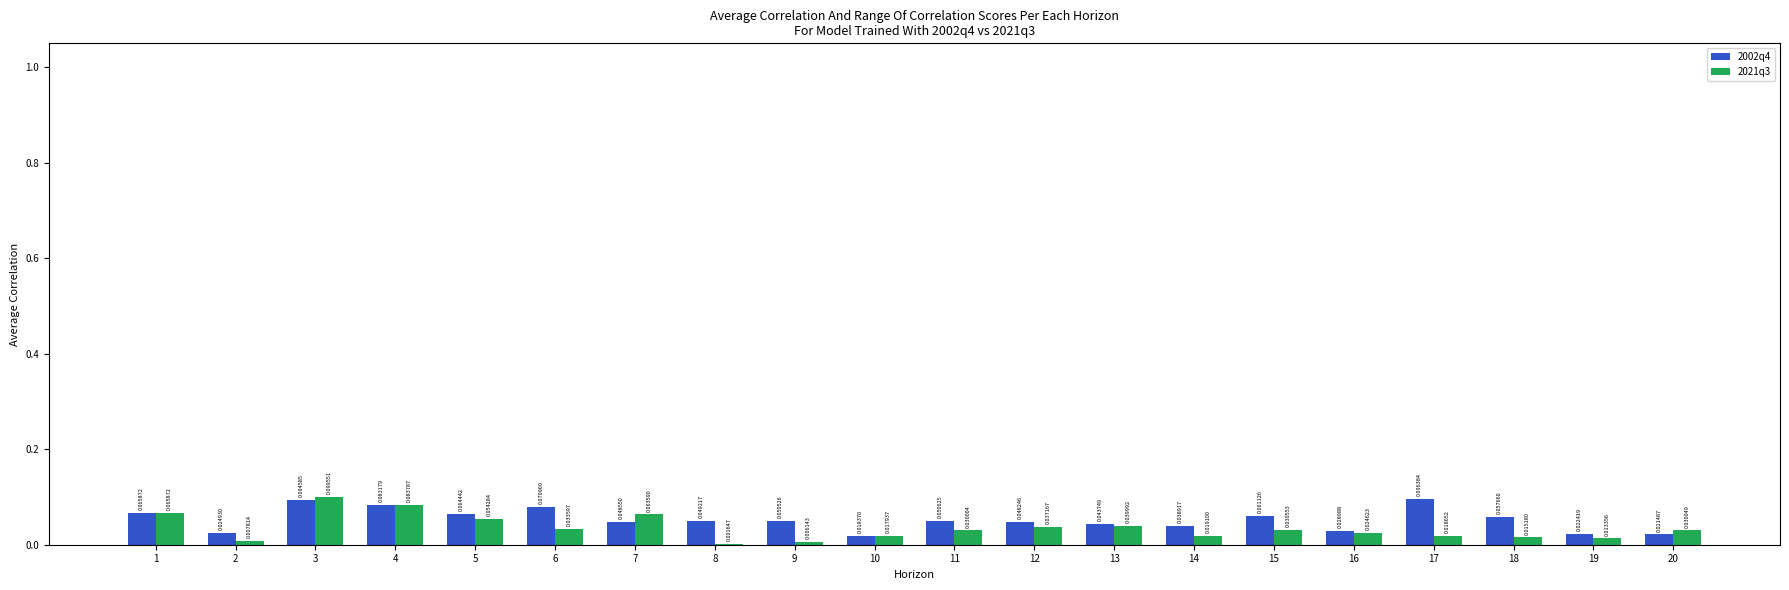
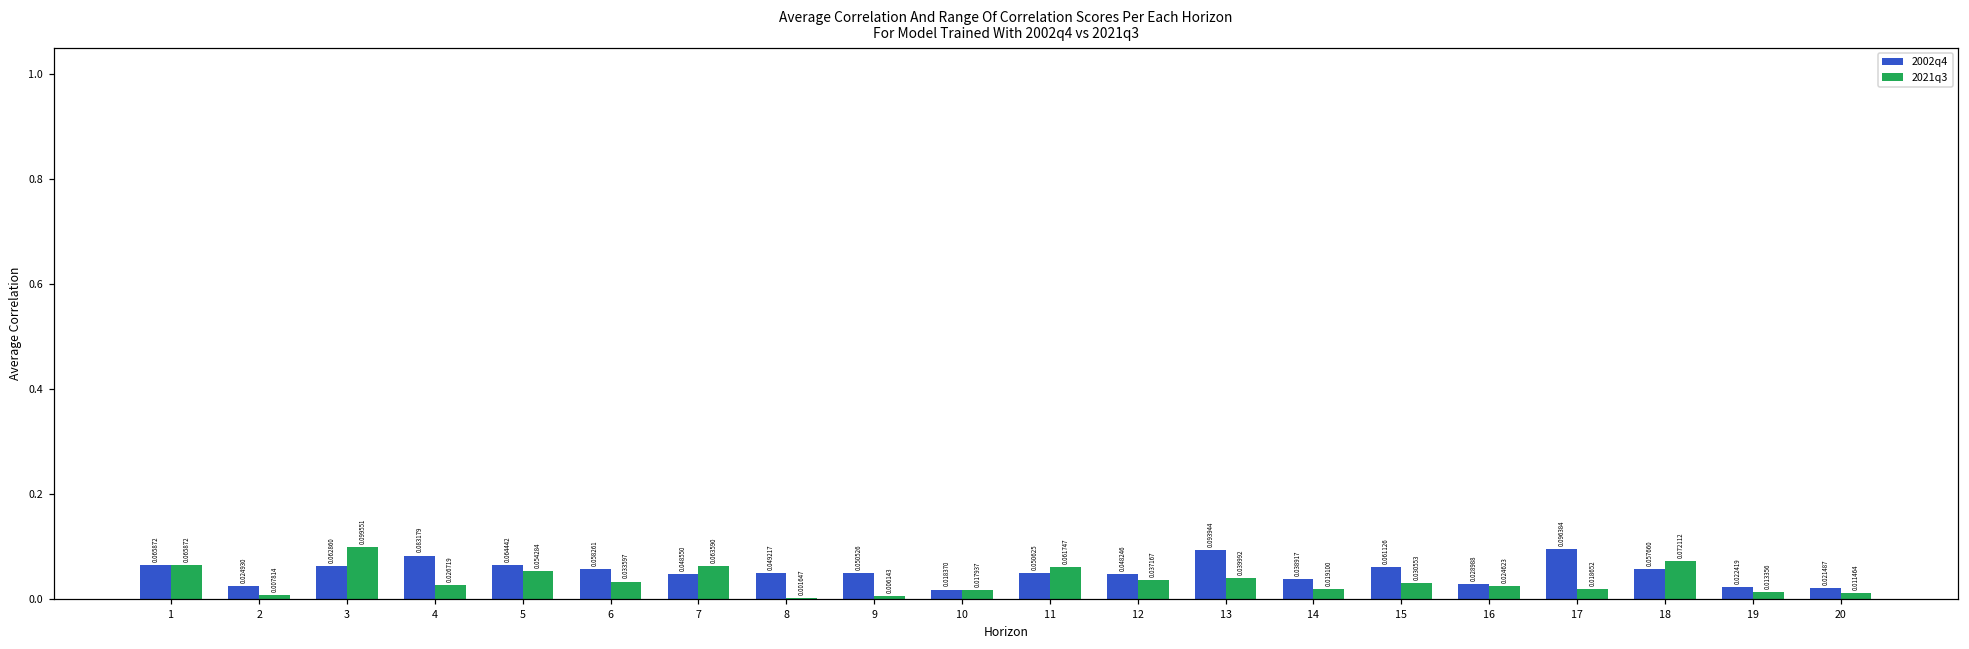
  {
    "2002q4": {
      "1": 0.065872,
      "2": 0.024930,
-     "3": 0.094585,
+     "3": 0.062860,
      "4": 0.083179,
      "5": 0.064442,
-     "6": 0.079969,
+     "6": 0.058261,
      "7": 0.048550,
      "8": 0.049217,
      "9": 0.050526,
      "10": 0.018370,
      "11": 0.050625,
      "12": 0.048246,
-     "13": 0.043749,
+     "13": 0.093944,
      "14": 0.038917,
      "15": 0.061126,
      "16": 0.028988,
      "17": 0.096384,
      "18": 0.057660,
      "19": 0.022419,
      "20": 0.021487
    },
    "2021q3": {
      "1": 0.065872,
      "2": 0.007814,
      "3": 0.099551,
-     "4": 0.083787,
+     "4": 0.026719,
      "5": 0.054284,
      "6": 0.033597,
      "7": 0.063590,
      "8": 0.001647,
      "9": 0.006143,
      "10": 0.017937,
-     "11": 0.030004,
+     "11": 0.061747,
      "12": 0.037167,
      "13": 0.039992,
      "14": 0.019100,
      "15": 0.030553,
      "16": 0.024623,
      "17": 0.018652,
-     "18": 0.015180,
+     "18": 0.072112,
      "19": 0.013356,
-     "20": 0.030049
+     "20": 0.011464
    }
  }
